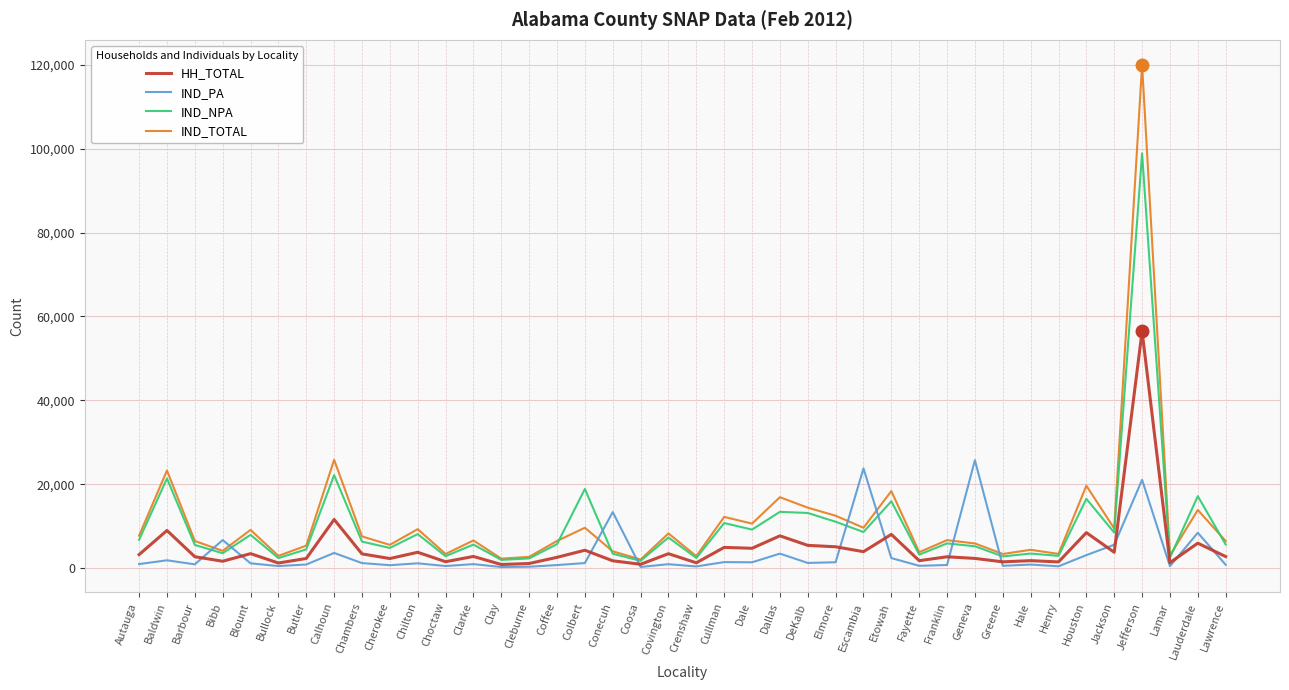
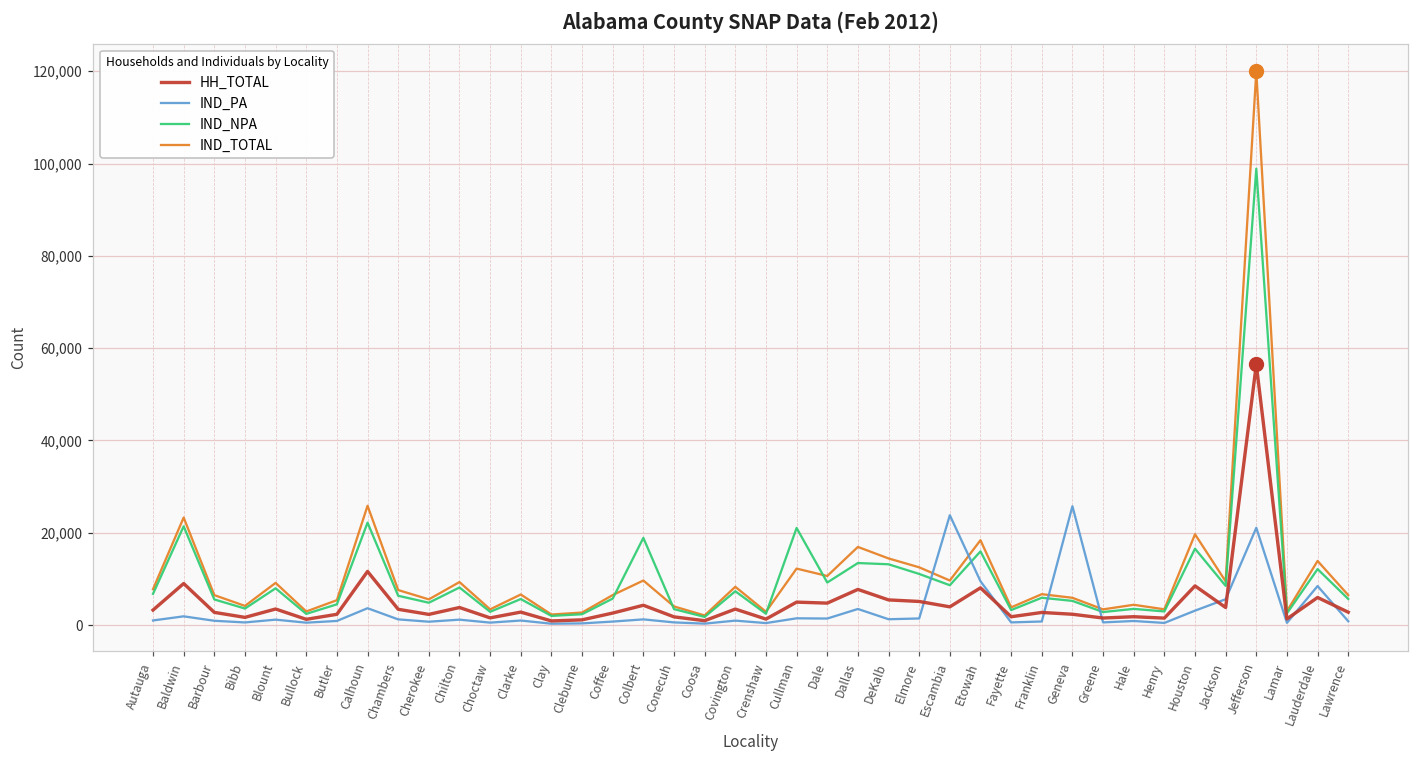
  {
    "IND_PA": {
      "Autauga": "1,000",
      "Baldwin": "2,000",
      "Barbour": "1,000",
-     "Bibb": "7,000",
+     "Bibb": "1,000",
      "Blount": "1,000",
      "Bullock": "1,000",
      "Butler": "1,000",
      "Calhoun": "4,000",
      "Chambers": "1,000",
      "Cherokee": "1,000",
      "Chilton": "1,000",
      "Choctaw": "1,000",
      "Clarke": "1,000",
      "Cleburne": "0",
      "Coffee": "1,000",
      "Colbert": "1,000",
-     "Conecuh": "13,000",
+     "Conecuh": "1,000",
      "Coosa": "0",
      "Covington": "1,000",
      "Crenshaw": "0",
      "Cullman": "1,000",
      "Dale": "1,000",
      "Dallas": "3,000",
      "DeKalb": "1,000",
      "Elmore": "1,000",
      "Escambia": "24,000",
-     "Etowah": "2,000",
+     "Etowah": "9,000",
      "Fayette": "1,000",
      "Franklin": "1,000",
      "Geneva": "26,000",
      "Greene": "1,000",
      "Hale": "1,000",
      "Henry": "0",
      "Houston": "3,000",
      "Jackson": "6,000",
      "Jefferson": "21,000",
      "Lamar": "0",
      "Lauderdale": "8,000",
      "Lawrence": "1,000"
    },
    "IND_NPA": {
      "Autauga": "7,000",
      "Baldwin": "21,000",
      "Barbour": "6,000",
      "Blount": "8,000",
      "Butler": "5,000",
      "Calhoun": "22,000",
      "Chambers": "6,000",
      "Cherokee": "5,000",
      "Chilton": "8,000",
      "Clarke": "6,000",
      "Coffee": "6,000",
      "Colbert": "19,000",
      "Covington": "7,000",
-     "Cullman": "11,000",
+     "Cullman": "21,000",
      "Dale": "9,000",
      "Dallas": "13,000",
      "DeKalb": "13,000",
      "Elmore": "11,000",
      "Escambia": "9,000",
      "Etowah": "16,000",
      "Franklin": "6,000",
      "Geneva": "5,000",
      "Hale": "4,000",
      "Houston": "17,000",
      "Jackson": "8,000",
      "Jefferson": "99,000",
-     "Lauderdale": "17,000",
+     "Lauderdale": "12,000",
      "Lawrence": "6,000"
    }
  }
